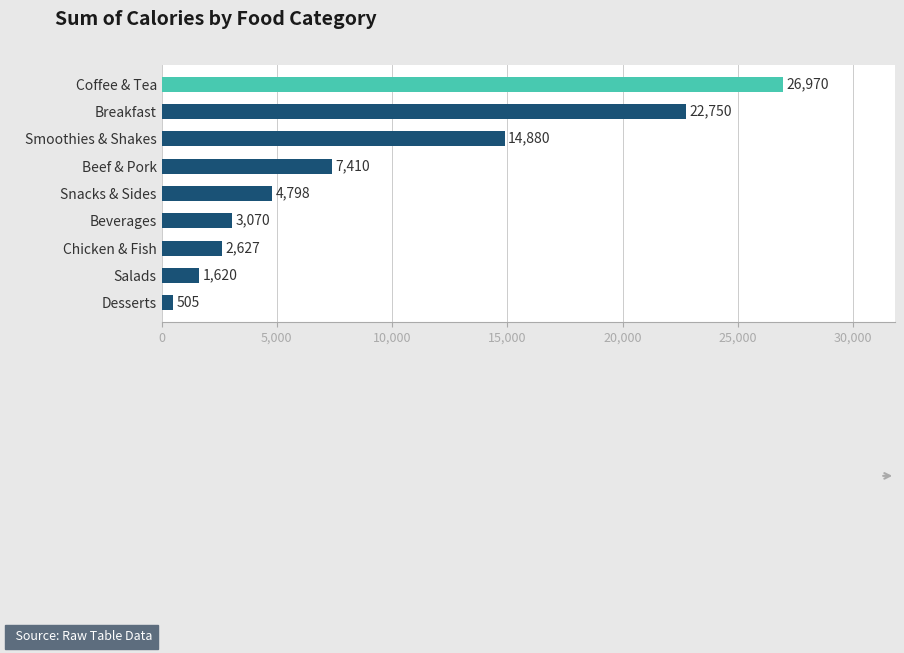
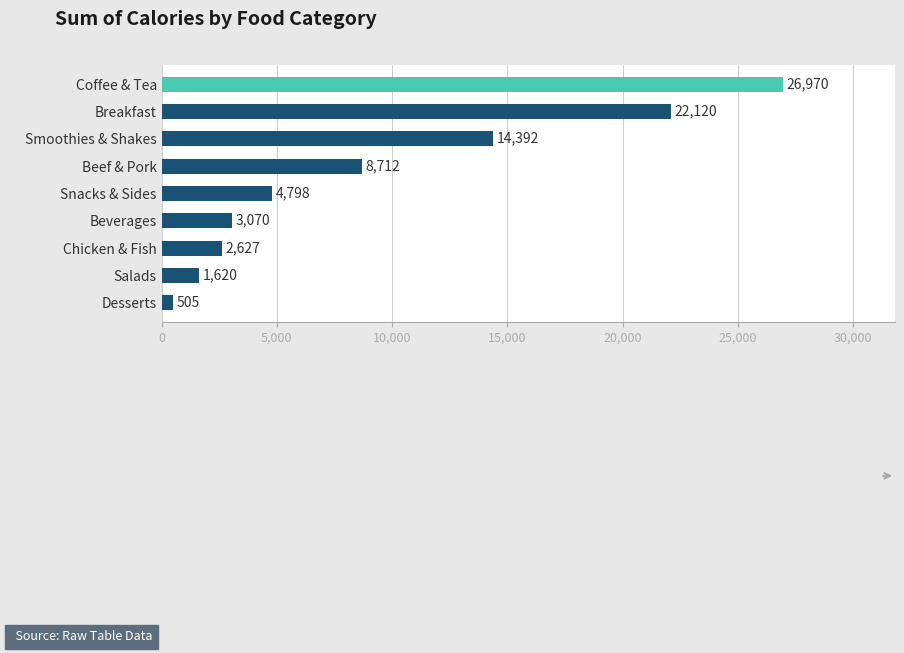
  {
    "Coffee & Tea": "26,970",
-   "Breakfast": "22,750",
-   "Smoothies & Shakes": "14,880",
-   "Beef & Pork": "7,410",
+   "Breakfast": "22,120",
+   "Smoothies & Shakes": "14,392",
+   "Beef & Pork": "8,712",
    "Snacks & Sides": "4,798",
    "Beverages": "3,070",
    "Chicken & Fish": "2,627",
    "Salads": "1,620",
    "Desserts": "505"
  }
